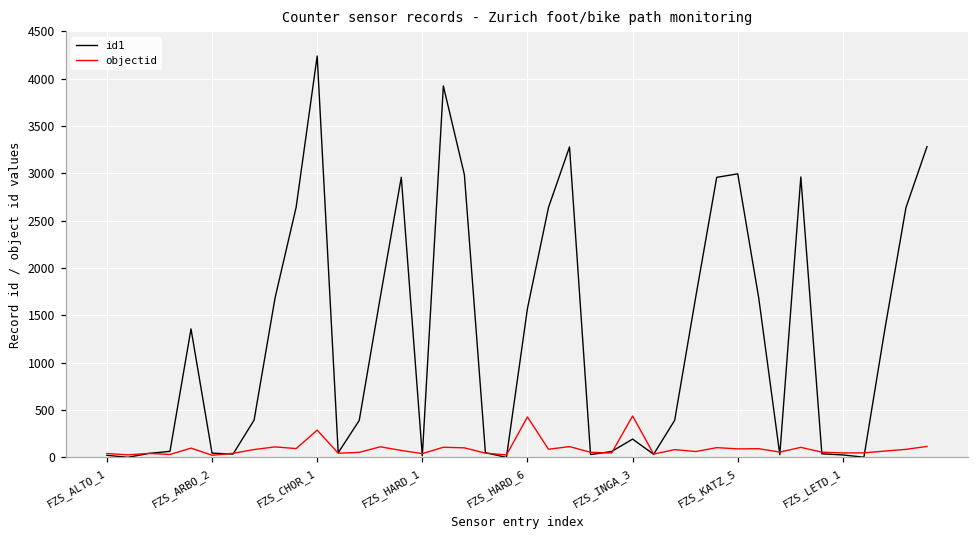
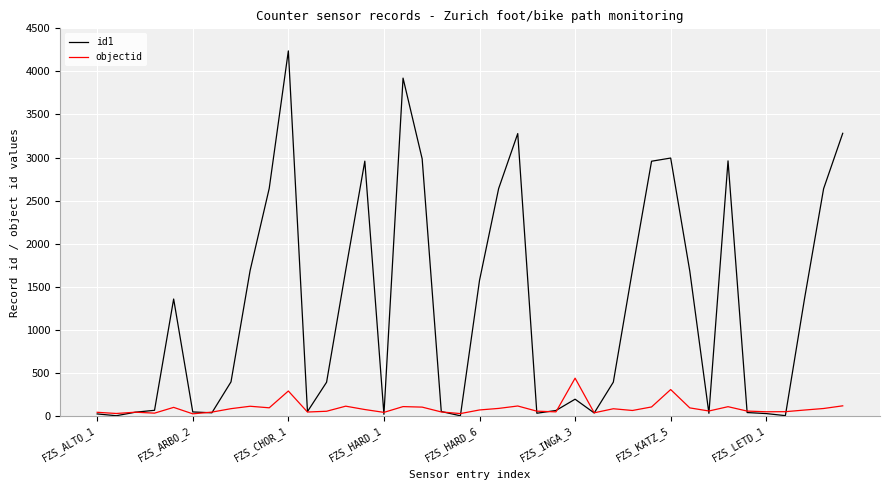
  {
    "id1": {
      "FZS_CHOR_1": 4200,
      "FZS_HARD_6": 1600,
      "FZS_INGA_3": 200,
      "FZS_KATZ_5": 3000
    },
    "objectid": {
      "FZS_CHOR_1": 300,
-     "FZS_HARD_6": 400,
+     "FZS_HARD_6": 100,
      "FZS_INGA_3": 400,
-     "FZS_KATZ_5": 100
+     "FZS_KATZ_5": 300
    }
  }
